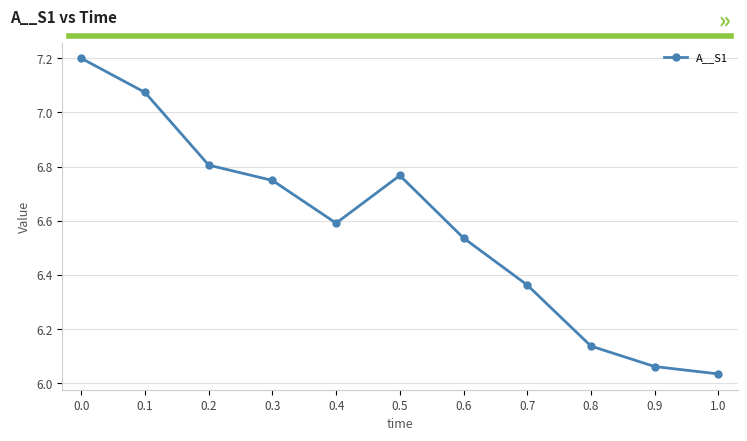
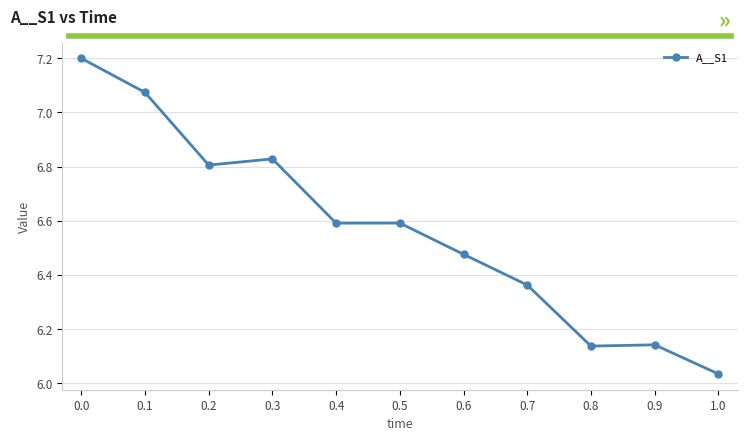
  {
    "0.0": 7.20,
    "0.1": 7.07,
    "0.2": 6.81,
-   "0.3": 6.75,
+   "0.3": 6.83,
    "0.4": 6.59,
-   "0.5": 6.77,
-   "0.6": 6.54,
+   "0.5": 6.59,
+   "0.6": 6.48,
    "0.7": 6.36,
    "0.8": 6.14,
-   "0.9": 6.06,
+   "0.9": 6.14,
    "1.0": 6.03
  }
